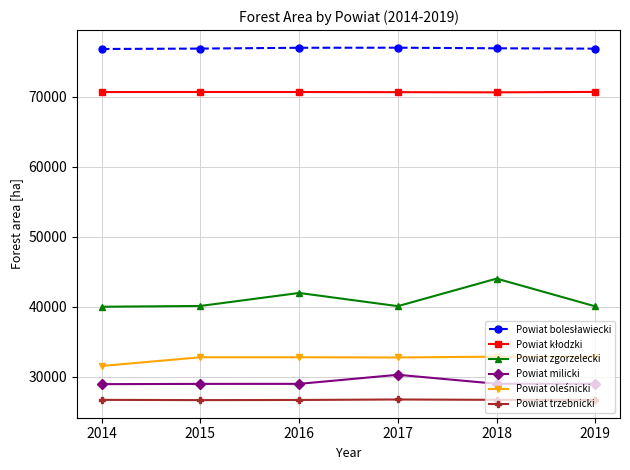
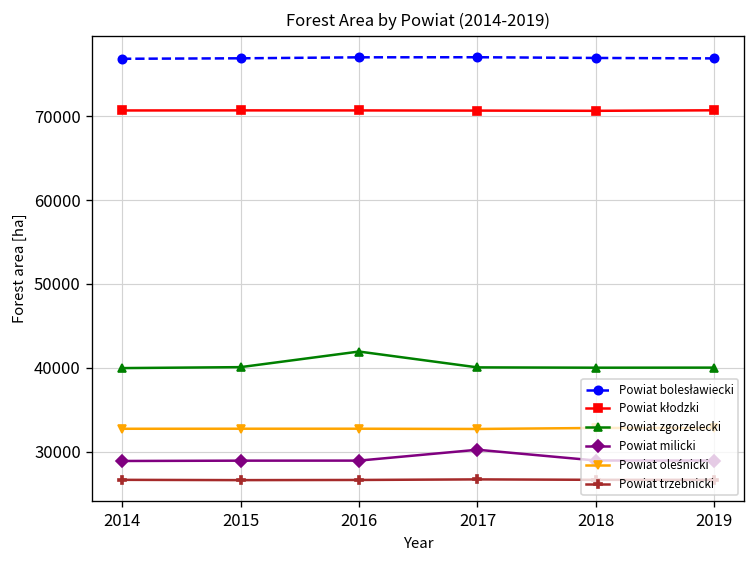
  {
    "Powiat bolesławiecki": {
      "2014": 77000,
      "2015": 77000,
      "2016": 77000,
      "2017": 77000,
      "2018": 77000,
      "2019": 77000
    },
    "Powiat kłodzki": {
      "2014": 71000,
      "2015": 71000,
      "2016": 71000,
      "2017": 71000,
      "2018": 71000,
      "2019": 71000
    },
    "Powiat zgorzelecki": {
      "2014": 40000,
      "2015": 40000,
      "2016": 42000,
      "2017": 40000,
-     "2018": 44000,
+     "2018": 40000,
      "2019": 40000
    },
    "Powiat milicki": {
      "2014": 29000,
      "2015": 29000,
      "2016": 29000,
      "2017": 30000
    },
    "Powiat oleśnicki": {
-     "2014": 32000,
+     "2014": 33000,
      "2015": 33000,
      "2016": 33000,
      "2017": 33000
    },
    "Powiat trzebnicki": {
      "2014": 27000,
      "2015": 27000,
      "2016": 27000,
      "2017": 27000
    }
  }
